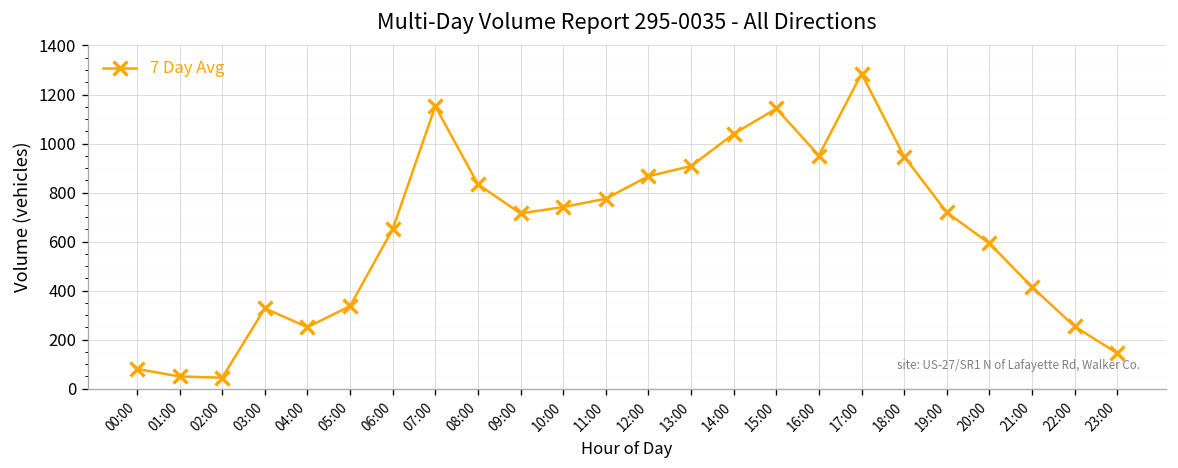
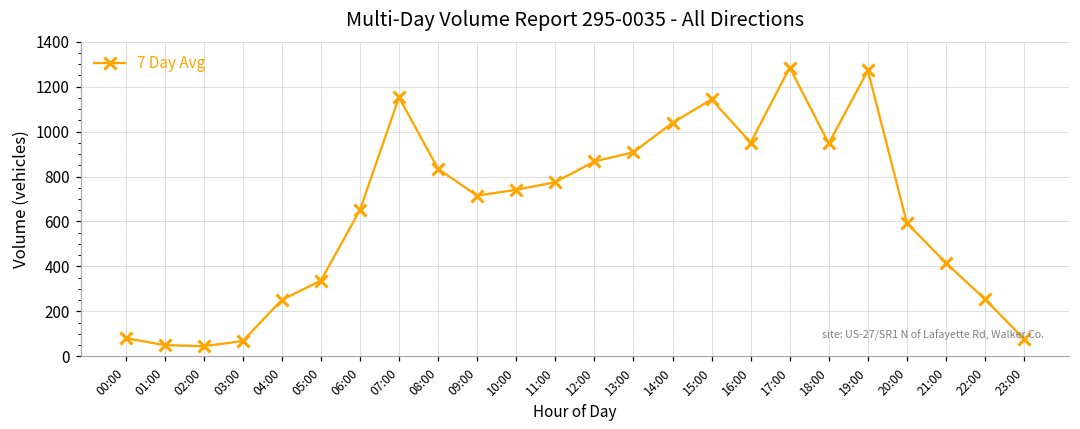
  {
    "00:00": 80,
    "01:00": 50,
    "02:00": 50,
-   "03:00": 330,
+   "03:00": 70,
    "04:00": 250,
    "05:00": 340,
    "06:00": 650,
    "07:00": 1150,
    "08:00": 830,
    "09:00": 720,
    "10:00": 740,
    "11:00": 780,
    "12:00": 870,
    "13:00": 910,
    "14:00": 1040,
    "15:00": 1140,
    "16:00": 950,
    "17:00": 1290,
    "18:00": 950,
-   "19:00": 720,
+   "19:00": 1270,
    "20:00": 590,
    "21:00": 420,
    "22:00": 250,
-   "23:00": 150
+   "23:00": 80
  }
